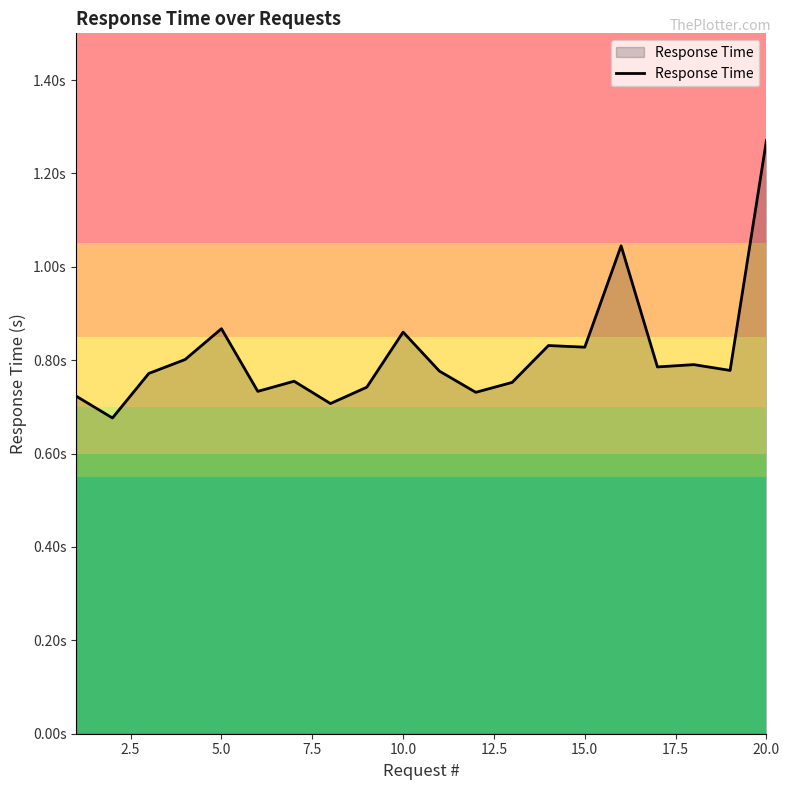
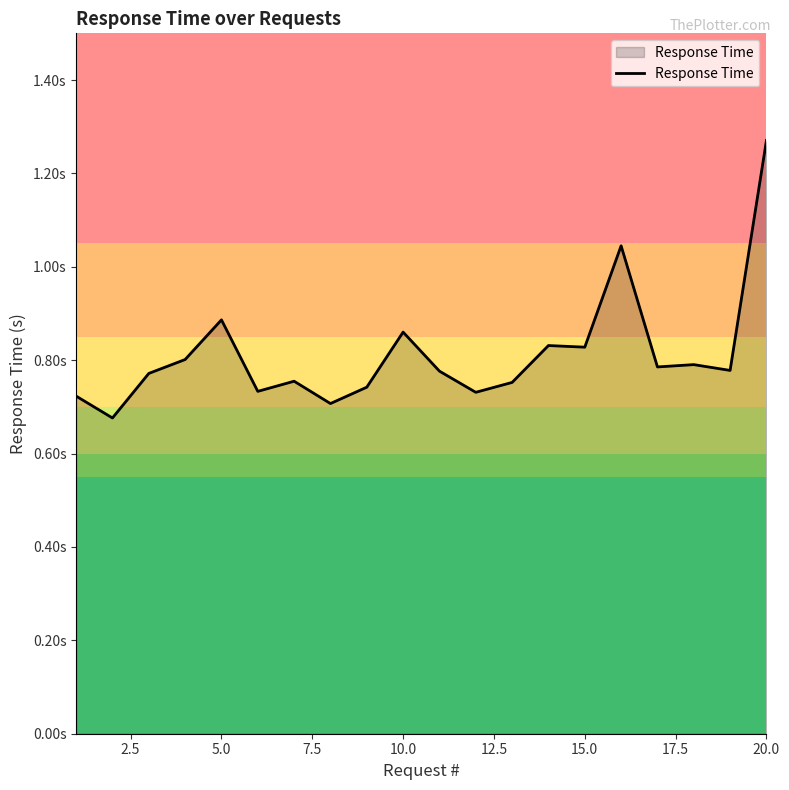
  {
-   "5.0": "0.87s",
+   "5.0": "0.89s",
    "10.0": "0.86s",
    "15.0": "0.83s",
    "20.0": "1.27s"
  }
